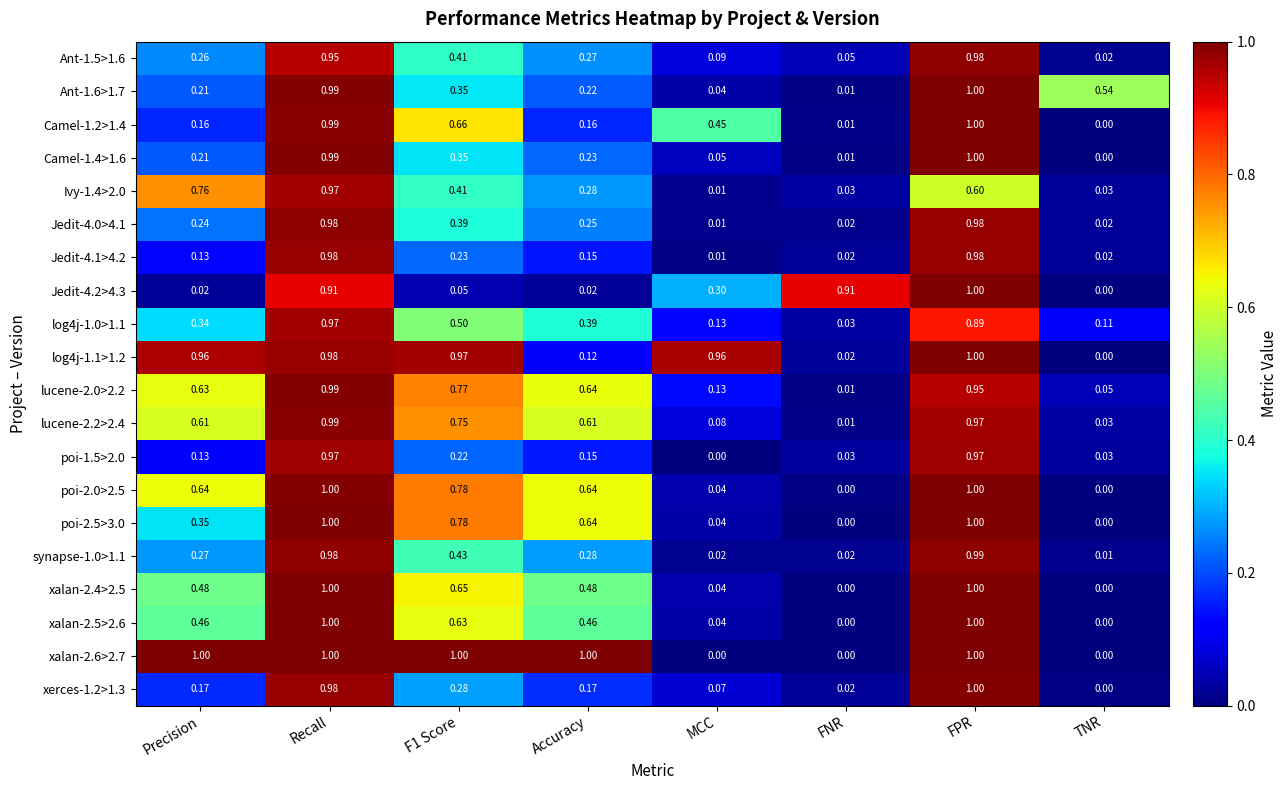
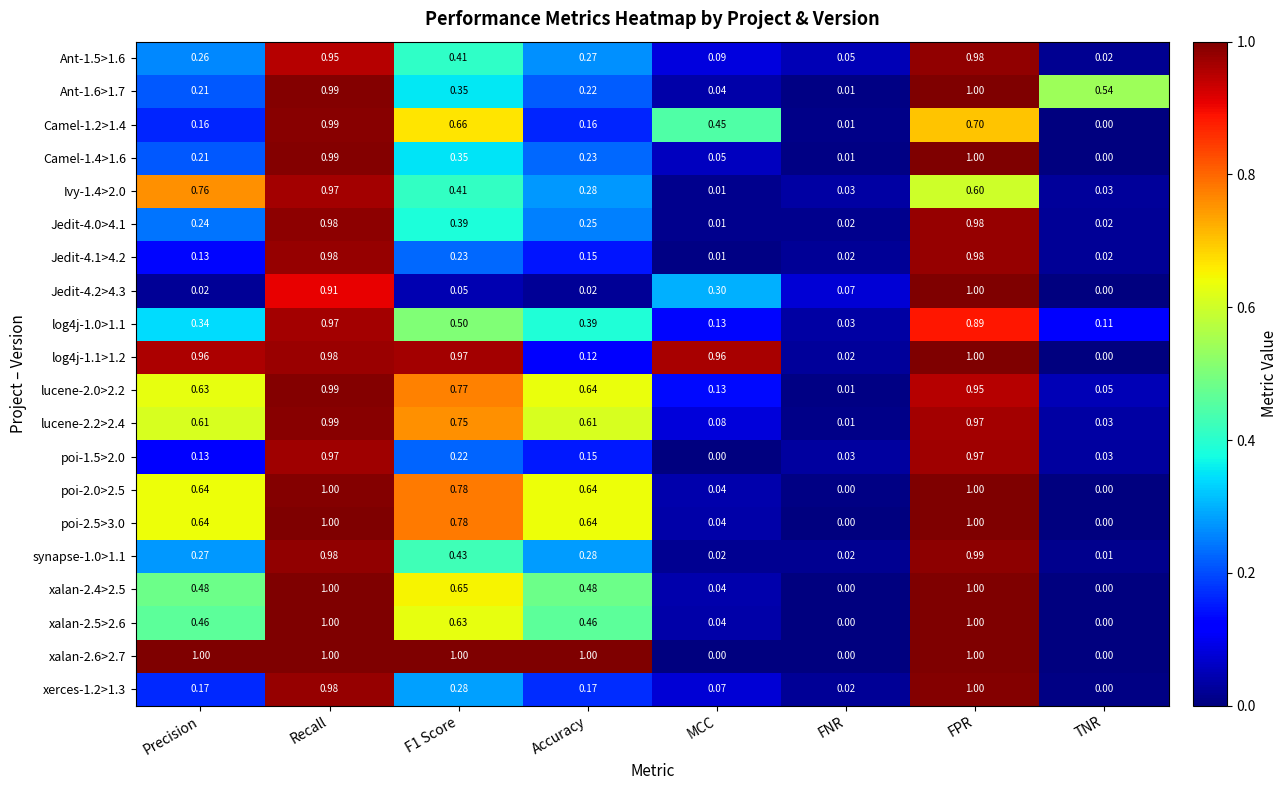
  {
    "Ant-1.5>1.6": {
      "Precision": 0.26,
      "Recall": 0.95,
      "F1 Score": 0.41,
      "Accuracy": 0.27,
      "MCC": 0.09,
      "FNR": 0.05,
      "FPR": 0.98,
      "TNR": 0.02
    },
    "Ant-1.6>1.7": {
      "Precision": 0.21,
      "Recall": 0.99,
      "F1 Score": 0.35,
      "Accuracy": 0.22,
      "MCC": 0.04,
      "FNR": 0.01,
      "FPR": 1.00,
      "TNR": 0.54
    },
    "Camel-1.2>1.4": {
      "Precision": 0.16,
      "Recall": 0.99,
      "F1 Score": 0.66,
      "Accuracy": 0.16,
      "MCC": 0.45,
      "FNR": 0.01,
-     "FPR": 1.00,
+     "FPR": 0.70,
      "TNR": 0.00
    },
    "Camel-1.4>1.6": {
      "Precision": 0.21,
      "Recall": 0.99,
      "F1 Score": 0.35,
      "Accuracy": 0.23,
      "MCC": 0.05,
      "FNR": 0.01,
      "FPR": 1.00,
      "TNR": 0.00
    },
    "Ivy-1.4>2.0": {
      "Precision": 0.76,
      "Recall": 0.97,
      "F1 Score": 0.41,
      "Accuracy": 0.28,
      "MCC": 0.01,
      "FNR": 0.03,
      "FPR": 0.60,
      "TNR": 0.03
    },
    "Jedit-4.0>4.1": {
      "Precision": 0.24,
      "Recall": 0.98,
      "F1 Score": 0.39,
      "Accuracy": 0.25,
      "MCC": 0.01,
      "FNR": 0.02,
      "FPR": 0.98,
      "TNR": 0.02
    },
    "Jedit-4.1>4.2": {
      "Precision": 0.13,
      "Recall": 0.98,
      "F1 Score": 0.23,
      "Accuracy": 0.15,
      "MCC": 0.01,
      "FNR": 0.02,
      "FPR": 0.98,
      "TNR": 0.02
    },
    "Jedit-4.2>4.3": {
      "Precision": 0.02,
      "Recall": 0.91,
      "F1 Score": 0.05,
      "Accuracy": 0.02,
      "MCC": 0.30,
-     "FNR": 0.91,
+     "FNR": 0.07,
      "FPR": 1.00,
      "TNR": 0.00
    },
    "log4j-1.0>1.1": {
      "Precision": 0.34,
      "Recall": 0.97,
      "F1 Score": 0.50,
      "Accuracy": 0.39,
      "MCC": 0.13,
      "FNR": 0.03,
      "FPR": 0.89,
      "TNR": 0.11
    },
    "log4j-1.1>1.2": {
      "Precision": 0.96,
      "Recall": 0.98,
      "F1 Score": 0.97,
      "Accuracy": 0.12,
      "MCC": 0.96,
      "FNR": 0.02,
      "FPR": 1.00,
      "TNR": 0.00
    },
    "lucene-2.0>2.2": {
      "Precision": 0.63,
      "Recall": 0.99,
      "F1 Score": 0.77,
      "Accuracy": 0.64,
      "MCC": 0.13,
      "FNR": 0.01,
      "FPR": 0.95,
      "TNR": 0.05
    },
    "lucene-2.2>2.4": {
      "Precision": 0.61,
      "Recall": 0.99,
      "F1 Score": 0.75,
      "Accuracy": 0.61,
      "MCC": 0.08,
      "FNR": 0.01,
      "FPR": 0.97,
      "TNR": 0.03
    },
    "poi-1.5>2.0": {
      "Precision": 0.13,
      "Recall": 0.97,
      "F1 Score": 0.22,
      "Accuracy": 0.15,
      "MCC": 0.00,
      "FNR": 0.03,
      "FPR": 0.97,
      "TNR": 0.03
    },
    "poi-2.0>2.5": {
      "Precision": 0.64,
      "Recall": 1.00,
      "F1 Score": 0.78,
      "Accuracy": 0.64,
      "MCC": 0.04,
      "FNR": 0.00,
      "FPR": 1.00,
      "TNR": 0.00
    },
    "poi-2.5>3.0": {
-     "Precision": 0.35,
+     "Precision": 0.64,
      "Recall": 1.00,
      "F1 Score": 0.78,
      "Accuracy": 0.64,
      "MCC": 0.04,
      "FNR": 0.00,
      "FPR": 1.00,
      "TNR": 0.00
    },
    "synapse-1.0>1.1": {
      "Precision": 0.27,
      "Recall": 0.98,
      "F1 Score": 0.43,
      "Accuracy": 0.28,
      "MCC": 0.02,
      "FNR": 0.02,
      "FPR": 0.99,
      "TNR": 0.01
    },
    "xalan-2.4>2.5": {
      "Precision": 0.48,
      "Recall": 1.00,
      "F1 Score": 0.65,
      "Accuracy": 0.48,
      "MCC": 0.04,
      "FNR": 0.00,
      "FPR": 1.00,
      "TNR": 0.00
    },
    "xalan-2.5>2.6": {
      "Precision": 0.46,
      "Recall": 1.00,
      "F1 Score": 0.63,
      "Accuracy": 0.46,
      "MCC": 0.04,
      "FNR": 0.00,
      "FPR": 1.00,
      "TNR": 0.00
    },
    "xalan-2.6>2.7": {
      "Precision": 1.00,
      "Recall": 1.00,
      "F1 Score": 1.00,
      "Accuracy": 1.00,
      "MCC": 0.00,
      "FNR": 0.00,
      "FPR": 1.00,
      "TNR": 0.00
    },
    "xerces-1.2>1.3": {
      "Precision": 0.17,
      "Recall": 0.98,
      "F1 Score": 0.28,
      "Accuracy": 0.17,
      "MCC": 0.07,
      "FNR": 0.02,
      "FPR": 1.00,
      "TNR": 0.00
    }
  }
